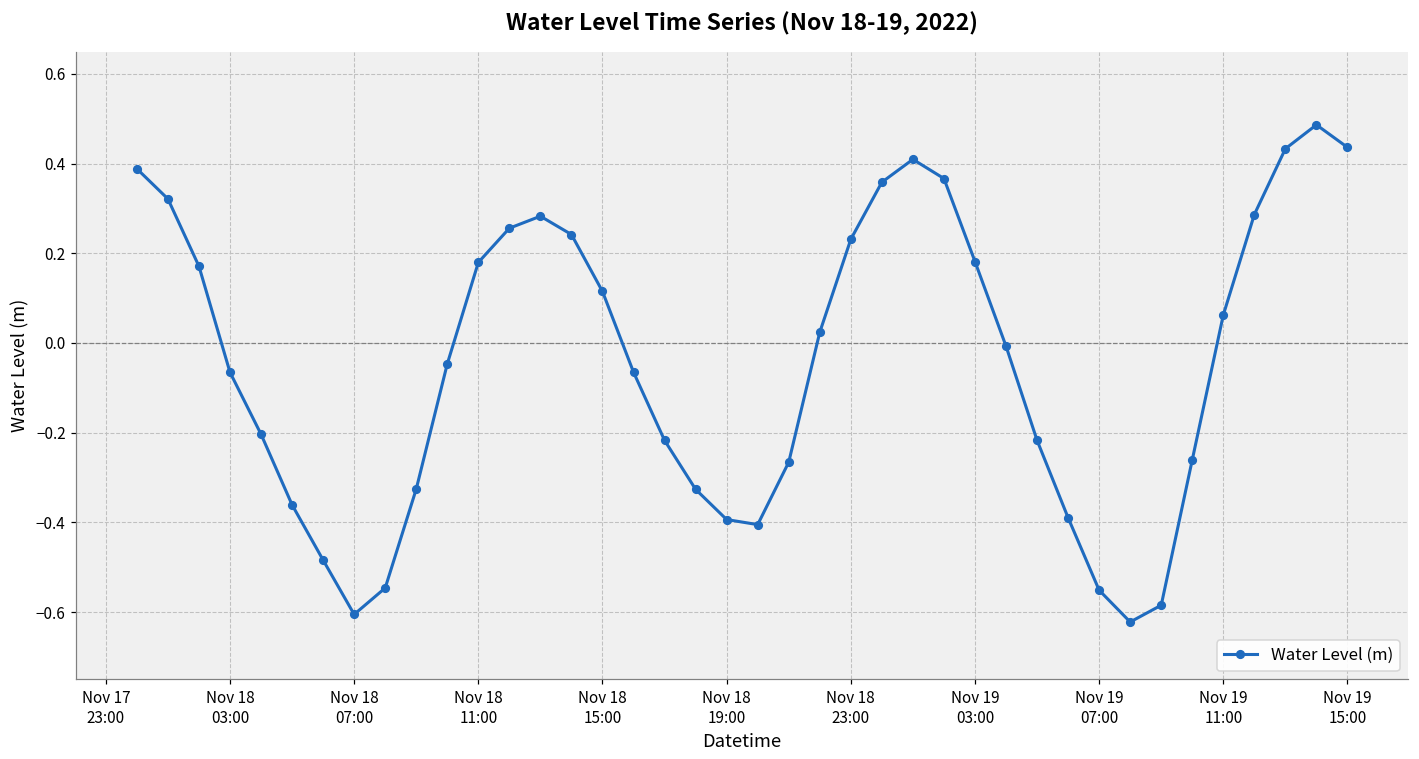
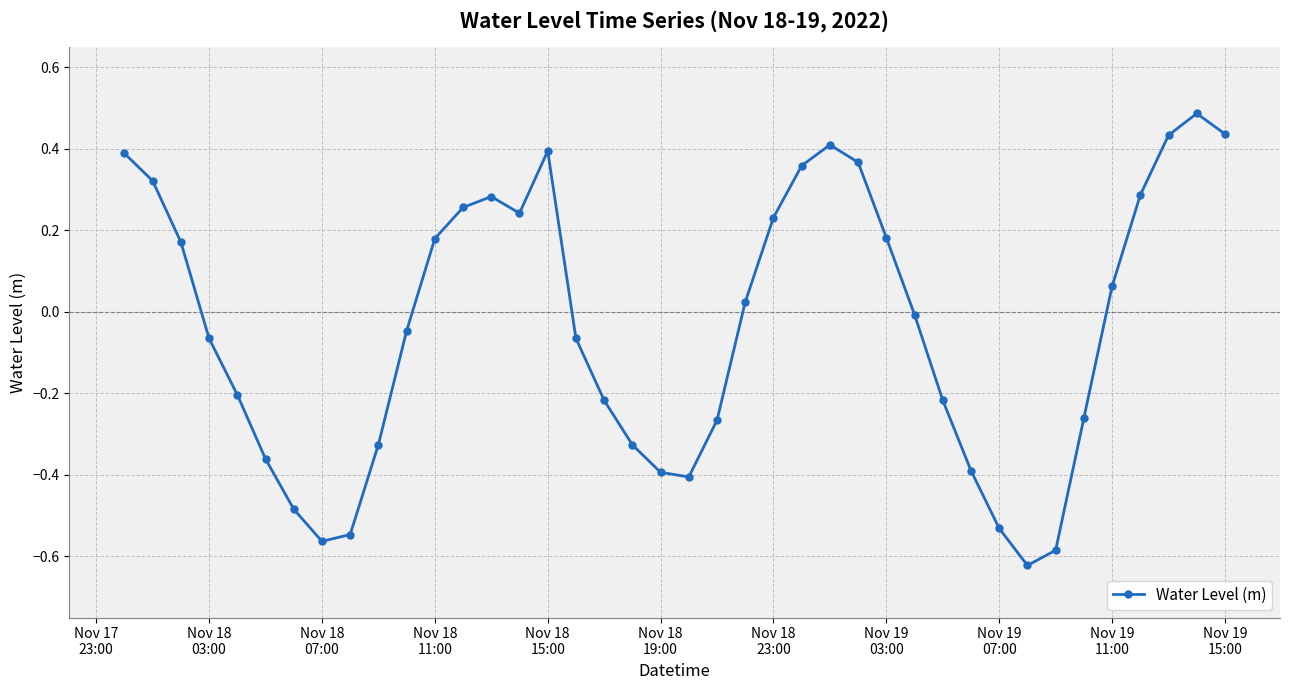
  {
    "Nov 18 03:00": -0.07,
-   "Nov 18 07:00": -0.61,
+   "Nov 18 07:00": -0.56,
    "Nov 18 11:00": 0.18,
-   "Nov 18 15:00": 0.11,
+   "Nov 18 15:00": 0.39,
    "Nov 18 19:00": -0.39,
    "Nov 18 23:00": 0.23,
    "Nov 19 03:00": 0.18,
-   "Nov 19 07:00": -0.55,
+   "Nov 19 07:00": -0.53,
    "Nov 19 11:00": 0.06,
    "Nov 19 15:00": 0.44
  }
